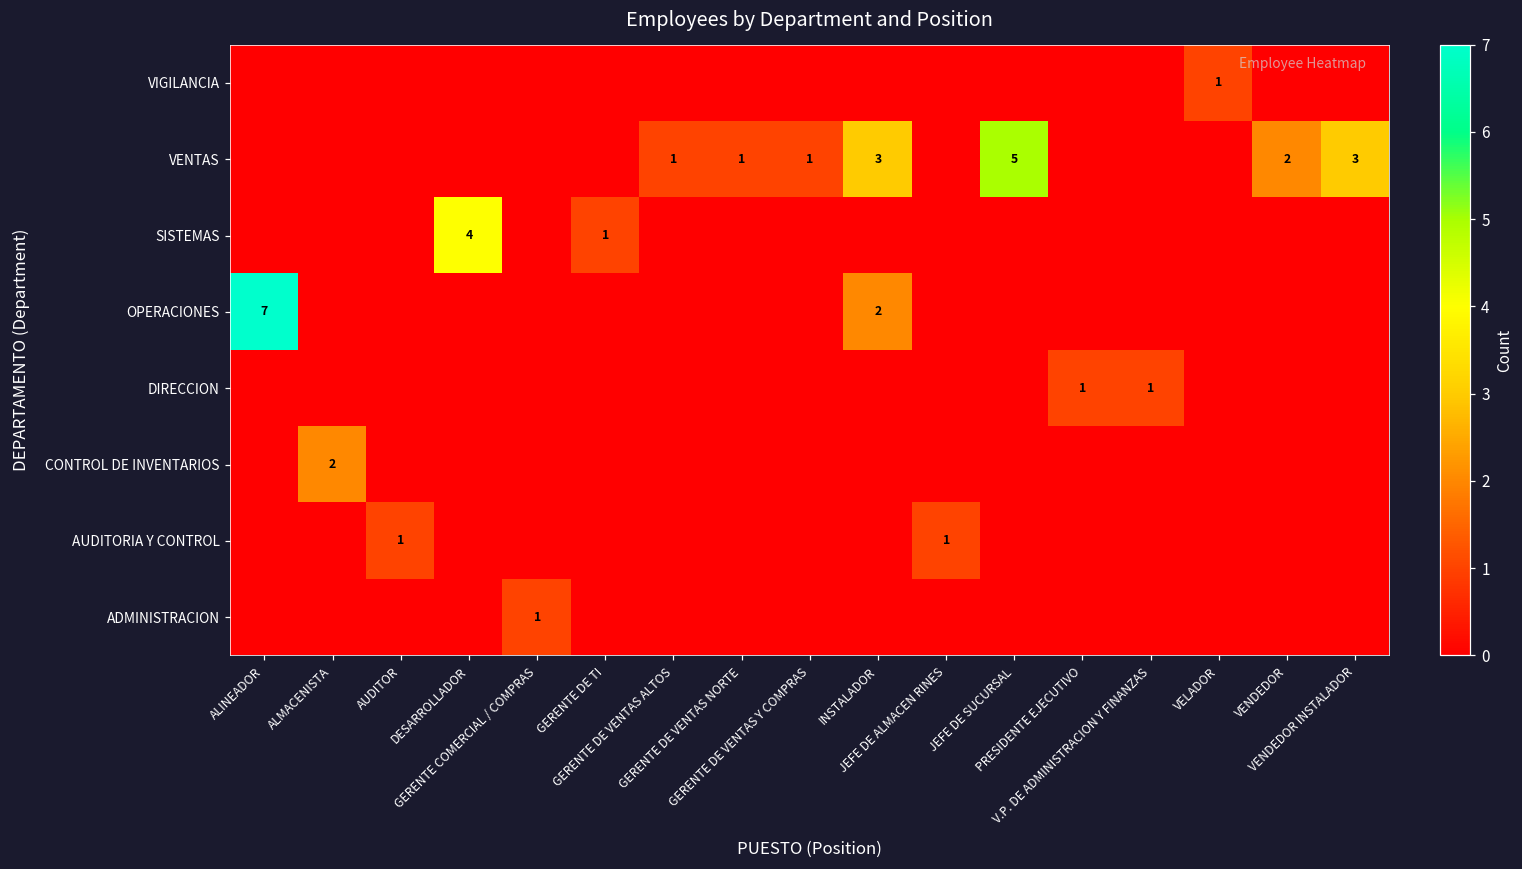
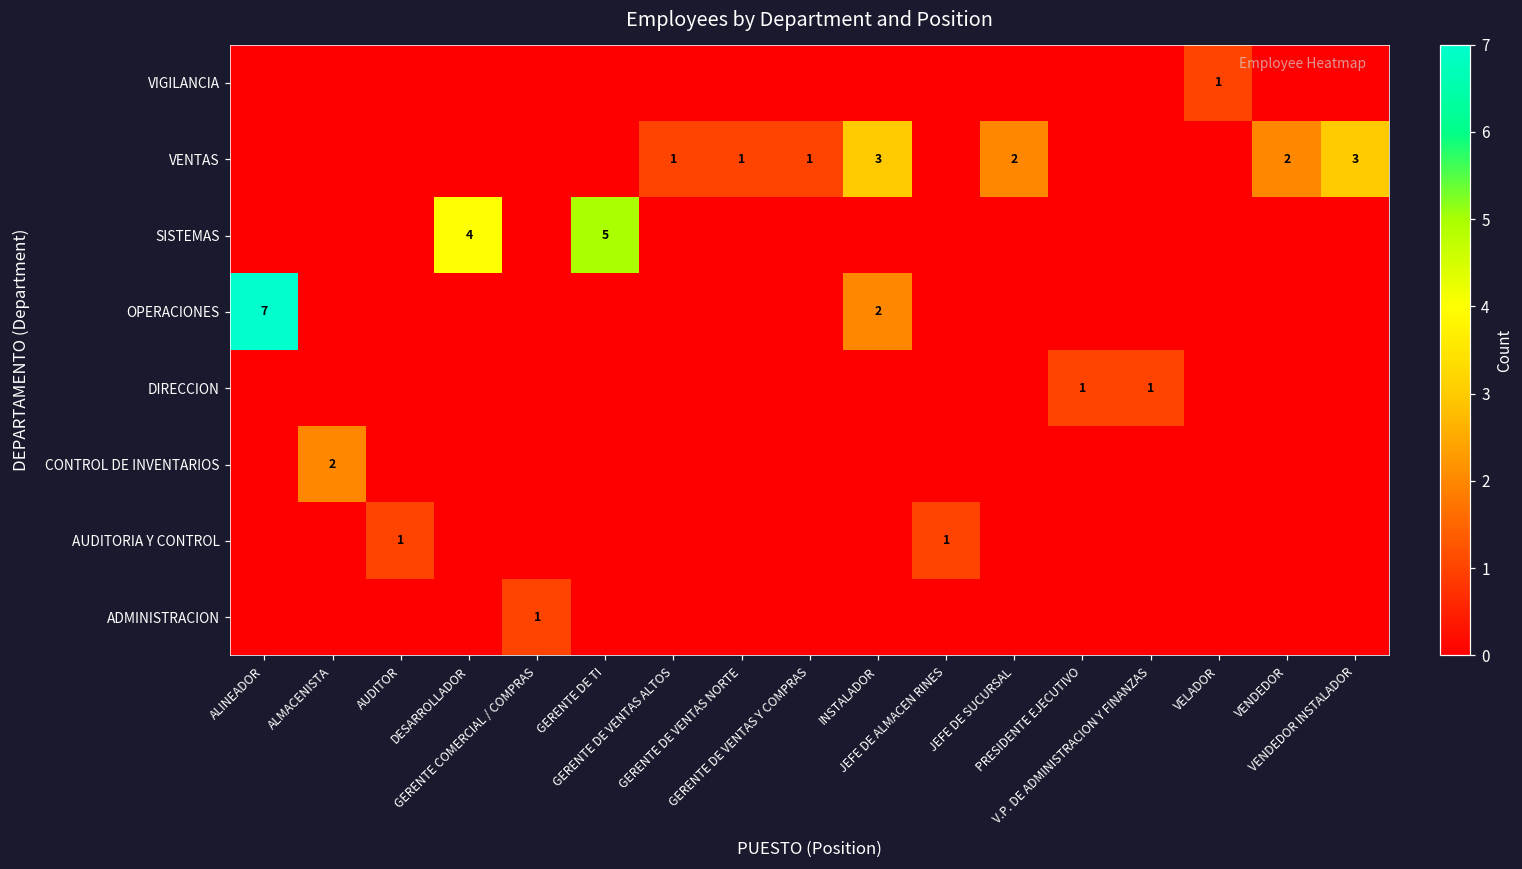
  {
    "VIGILANCIA": {
      "VELADOR": 1
    },
    "VENTAS": {
      "GERENTE DE VENTAS ALTOS": 1,
      "GERENTE DE VENTAS NORTE": 1,
      "GERENTE DE VENTAS Y COMPRAS": 1,
      "INSTALADOR": 3,
-     "JEFE DE SUCURSAL": 5,
+     "JEFE DE SUCURSAL": 2,
      "VENDEDOR": 2,
      "VENDEDOR INSTALADOR": 3
    },
    "SISTEMAS": {
      "DESARROLLADOR": 4,
-     "GERENTE DE TI": 1
+     "GERENTE DE TI": 5
    },
    "OPERACIONES": {
      "ALINEADOR": 7,
      "INSTALADOR": 2
    },
    "DIRECCION": {
      "PRESIDENTE EJECUTIVO": 1,
      "V.P. DE ADMINISTRACION Y FINANZAS": 1
    },
    "CONTROL DE INVENTARIOS": {
      "ALMACENISTA": 2
    },
    "AUDITORIA Y CONTROL": {
      "AUDITOR": 1,
      "JEFE DE ALMACEN RINES": 1
    },
    "ADMINISTRACION": {
      "GERENTE COMERCIAL / COMPRAS": 1
    }
  }
